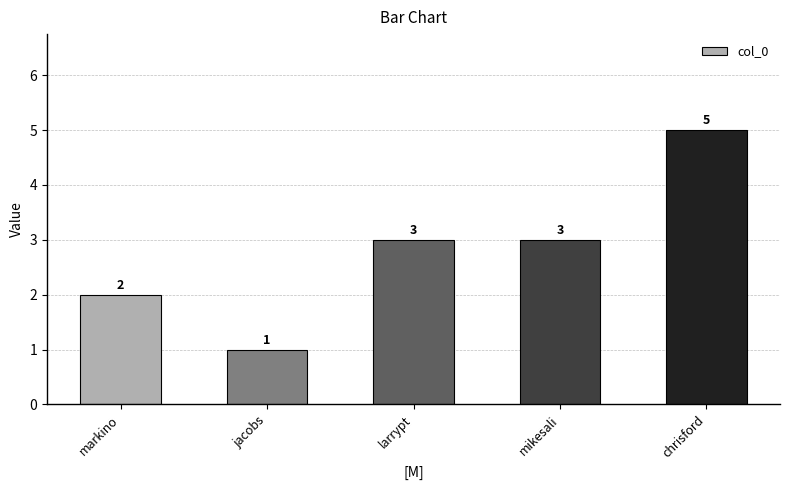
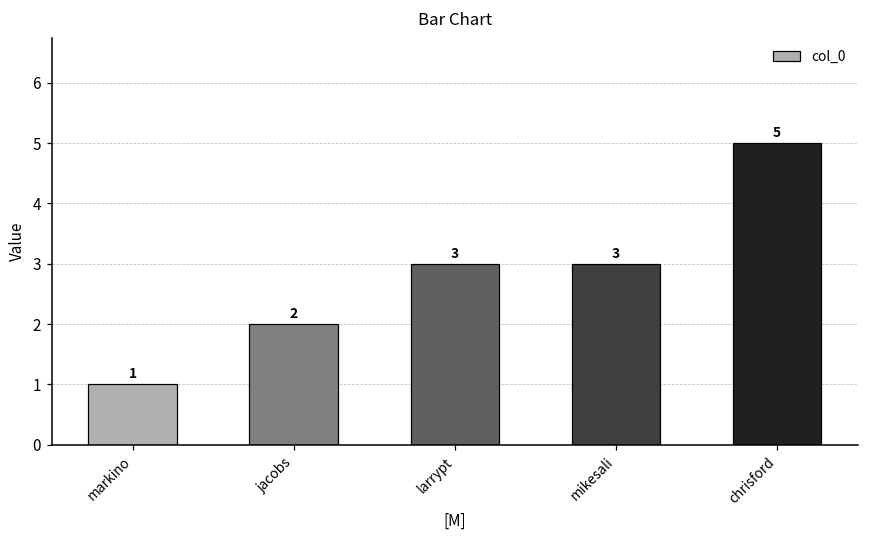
  {
-   "markino": 2,
-   "jacobs": 1,
+   "markino": 1,
+   "jacobs": 2,
    "larrypt": 3,
    "mikesali": 3,
    "chrisford": 5
  }
